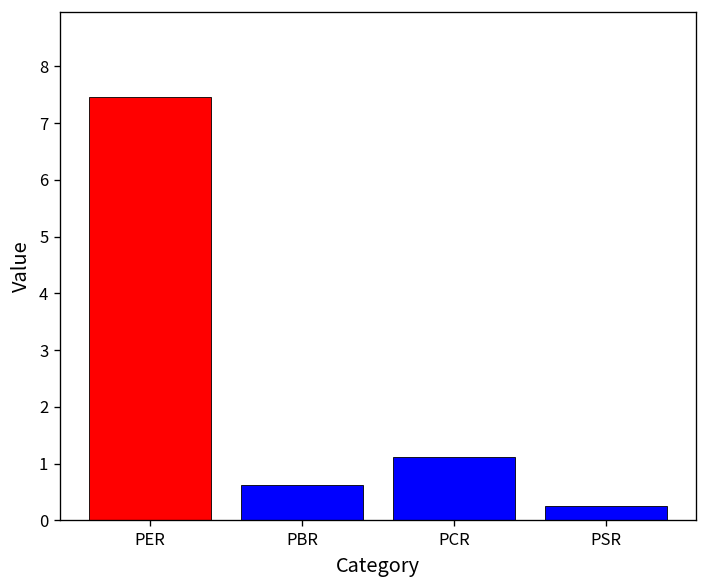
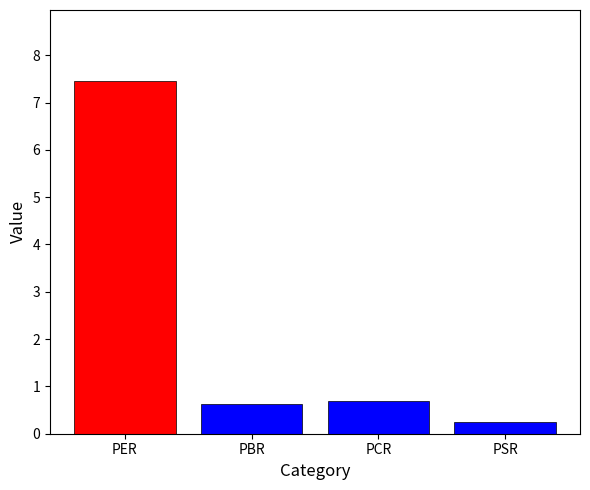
  {
    "PER": 7.5,
    "PBR": 0.6,
-   "PCR": 1.1,
+   "PCR": 0.7,
    "PSR": 0.3
  }
